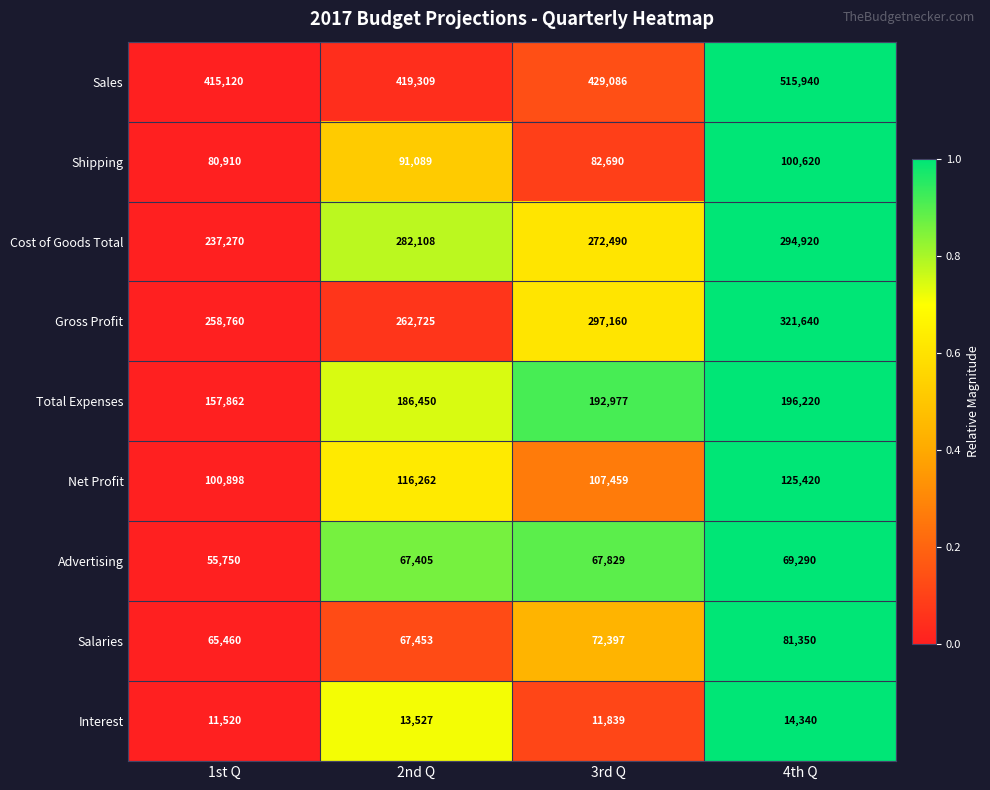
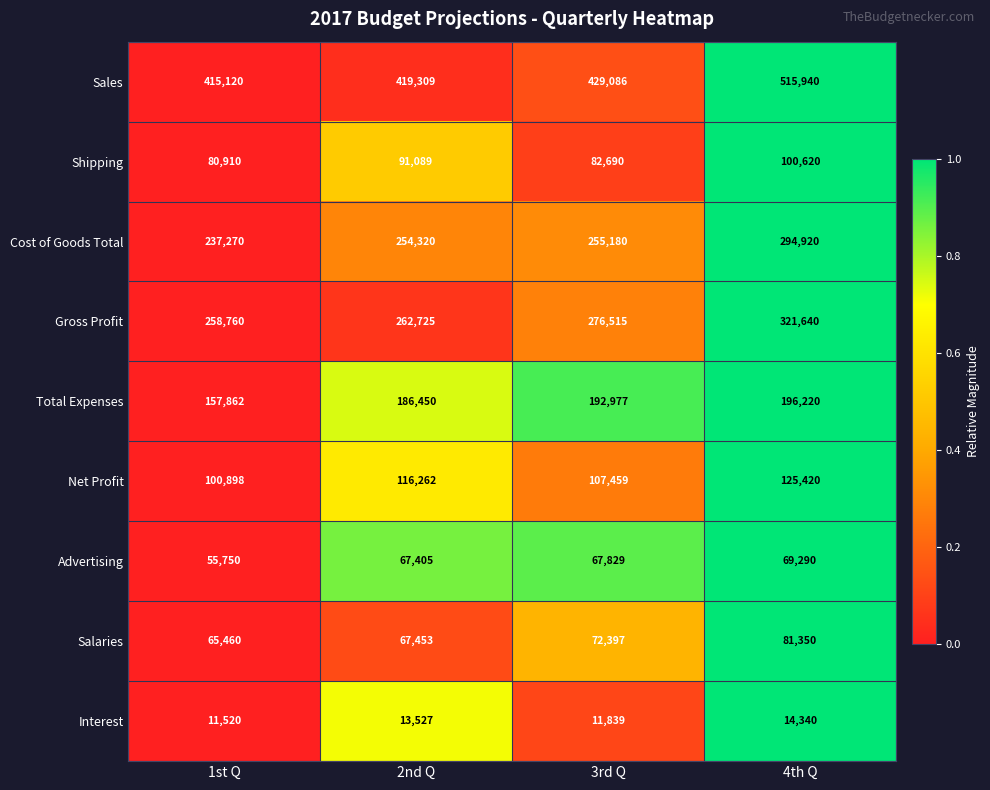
  {
    "Sales": {
      "1st Q": "415,120",
      "2nd Q": "419,309",
      "3rd Q": "429,086",
      "4th Q": "515,940"
    },
    "Shipping": {
      "1st Q": "80,910",
      "2nd Q": "91,089",
      "3rd Q": "82,690",
      "4th Q": "100,620"
    },
    "Cost of Goods Total": {
      "1st Q": "237,270",
-     "2nd Q": "282,108",
-     "3rd Q": "272,490",
+     "2nd Q": "254,320",
+     "3rd Q": "255,180",
      "4th Q": "294,920"
    },
    "Gross Profit": {
      "1st Q": "258,760",
      "2nd Q": "262,725",
-     "3rd Q": "297,160",
+     "3rd Q": "276,515",
      "4th Q": "321,640"
    },
    "Total Expenses": {
      "1st Q": "157,862",
      "2nd Q": "186,450",
      "3rd Q": "192,977",
      "4th Q": "196,220"
    },
    "Net Profit": {
      "1st Q": "100,898",
      "2nd Q": "116,262",
      "3rd Q": "107,459",
      "4th Q": "125,420"
    },
    "Advertising": {
      "1st Q": "55,750",
      "2nd Q": "67,405",
      "3rd Q": "67,829",
      "4th Q": "69,290"
    },
    "Salaries": {
      "1st Q": "65,460",
      "2nd Q": "67,453",
      "3rd Q": "72,397",
      "4th Q": "81,350"
    },
    "Interest": {
      "1st Q": "11,520",
      "2nd Q": "13,527",
      "3rd Q": "11,839",
      "4th Q": "14,340"
    }
  }
